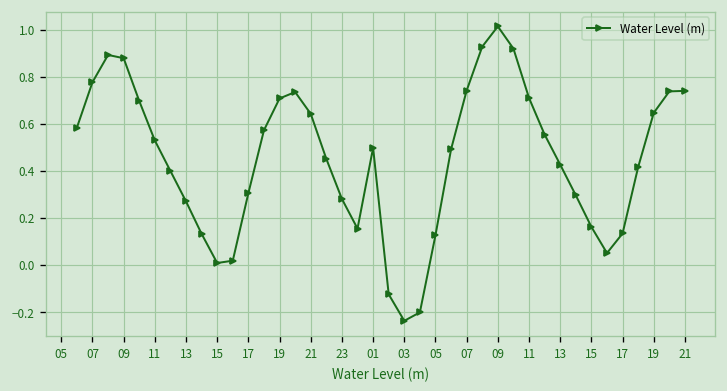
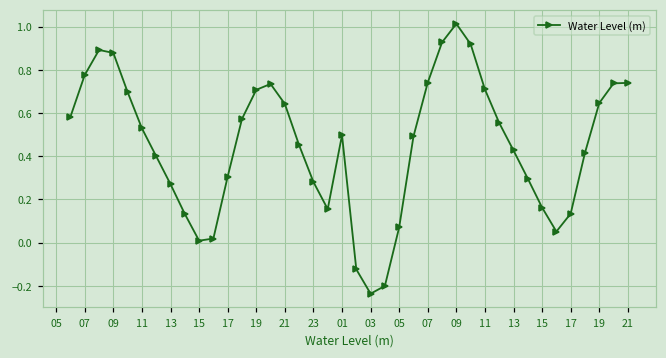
  {
    "23": 0.28,
    "01": 0.50,
    "03": -0.24,
-   "05": 0.13
+   "05": 0.07
  }
